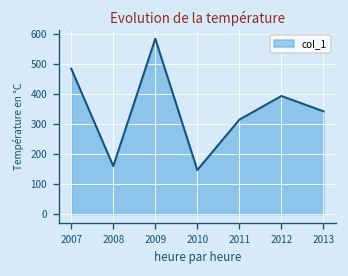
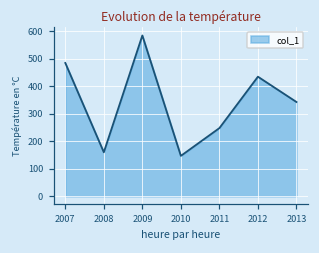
  {
    "2007": 490,
    "2008": 160,
    "2009": 590,
    "2010": 150,
-   "2011": 320,
-   "2012": 390,
+   "2011": 250,
+   "2012": 440,
    "2013": 340
  }
